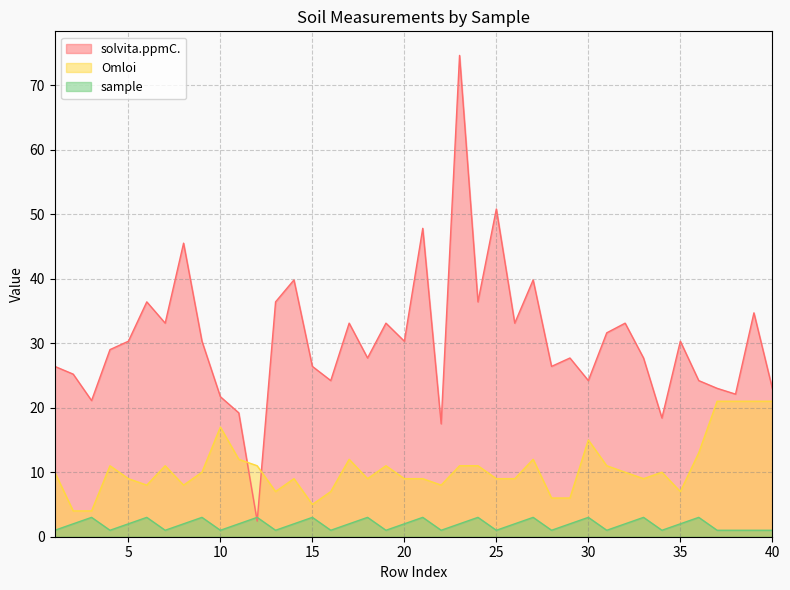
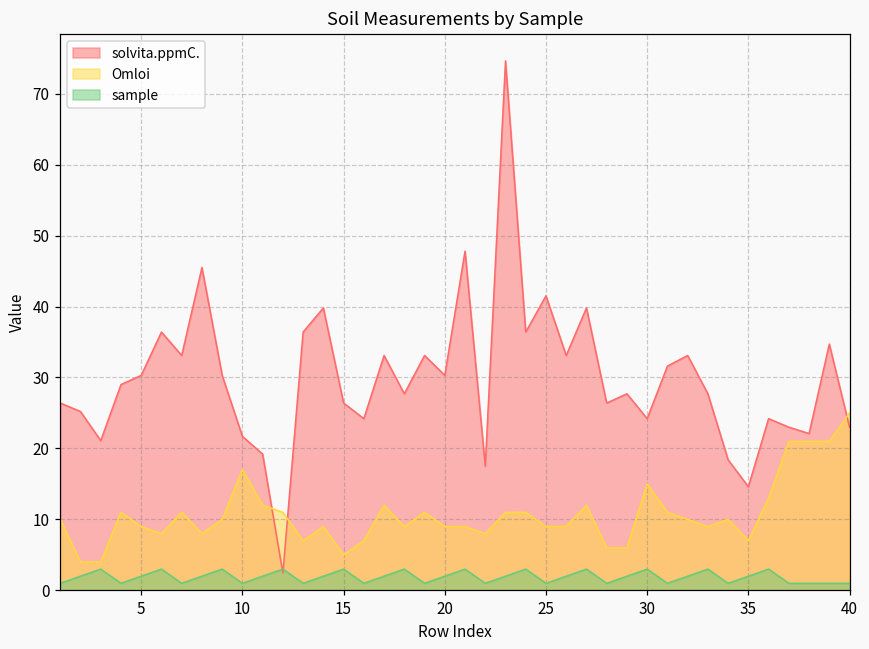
  {
    "solvita.ppmC.": {
      "5": 30,
      "10": 22,
      "15": 26,
      "20": 30,
-     "25": 51,
+     "25": 42,
      "30": 24,
-     "35": 30,
+     "35": 15,
      "40": 23
    },
    "Omloi": {
      "5": 9,
      "10": 17,
      "15": 5,
      "20": 9,
      "25": 9,
      "30": 15,
      "35": 7,
-     "40": 21
+     "40": 25
    },
    "sample": {
      "5": 2,
      "10": 1,
      "15": 3,
      "20": 2,
      "25": 1,
      "30": 3,
      "35": 2,
      "40": 1
    }
  }
